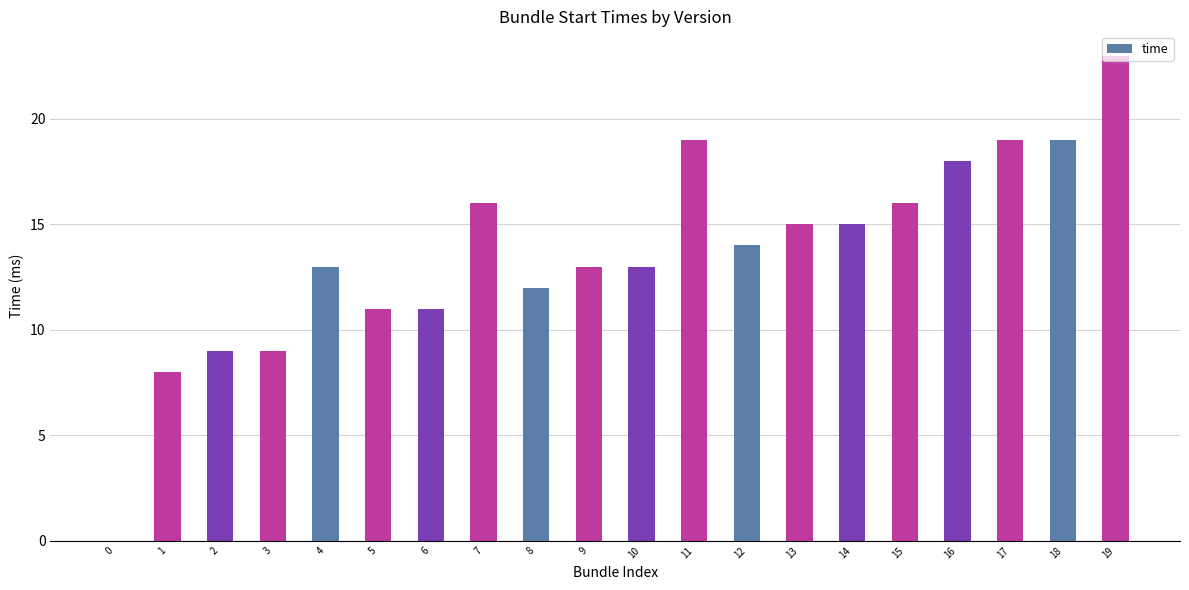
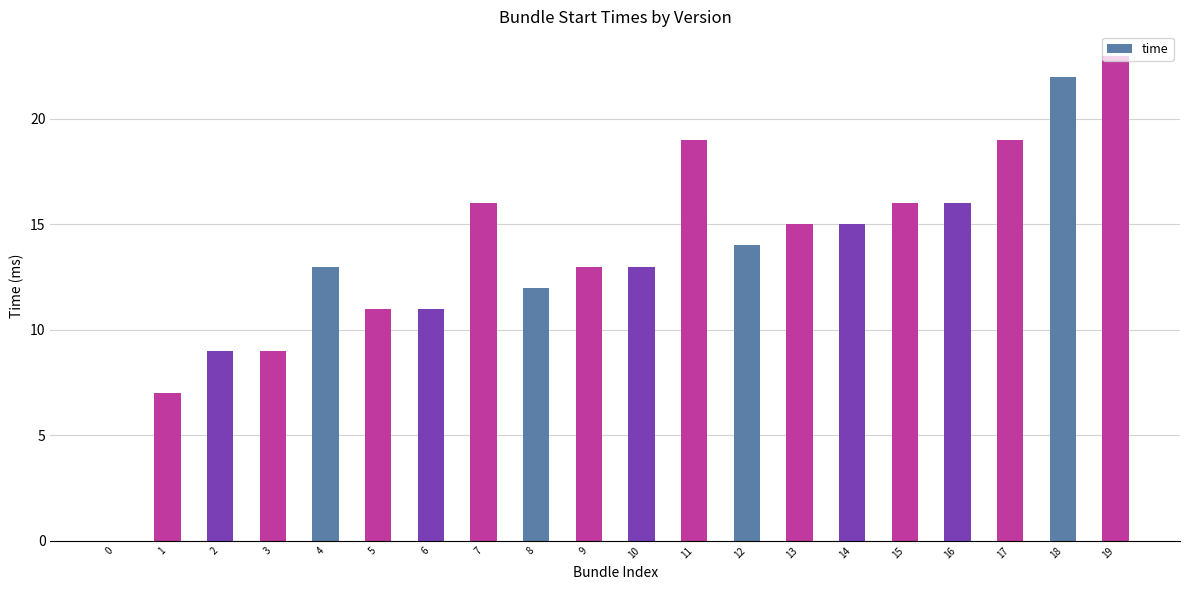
  {
    "0": 0.0,
-   "1": 8.0,
+   "1": 7.0,
    "2": 9.0,
    "3": 9.0,
    "4": 13.0,
    "5": 11.0,
    "6": 11.0,
    "7": 16.0,
    "8": 12.0,
    "9": 13.0,
    "10": 13.0,
    "11": 19.0,
    "12": 14.0,
    "13": 15.0,
    "14": 15.0,
    "15": 16.0,
-   "16": 18.0,
+   "16": 16.0,
    "17": 19.0,
-   "18": 19.0
+   "18": 22.0
  }
